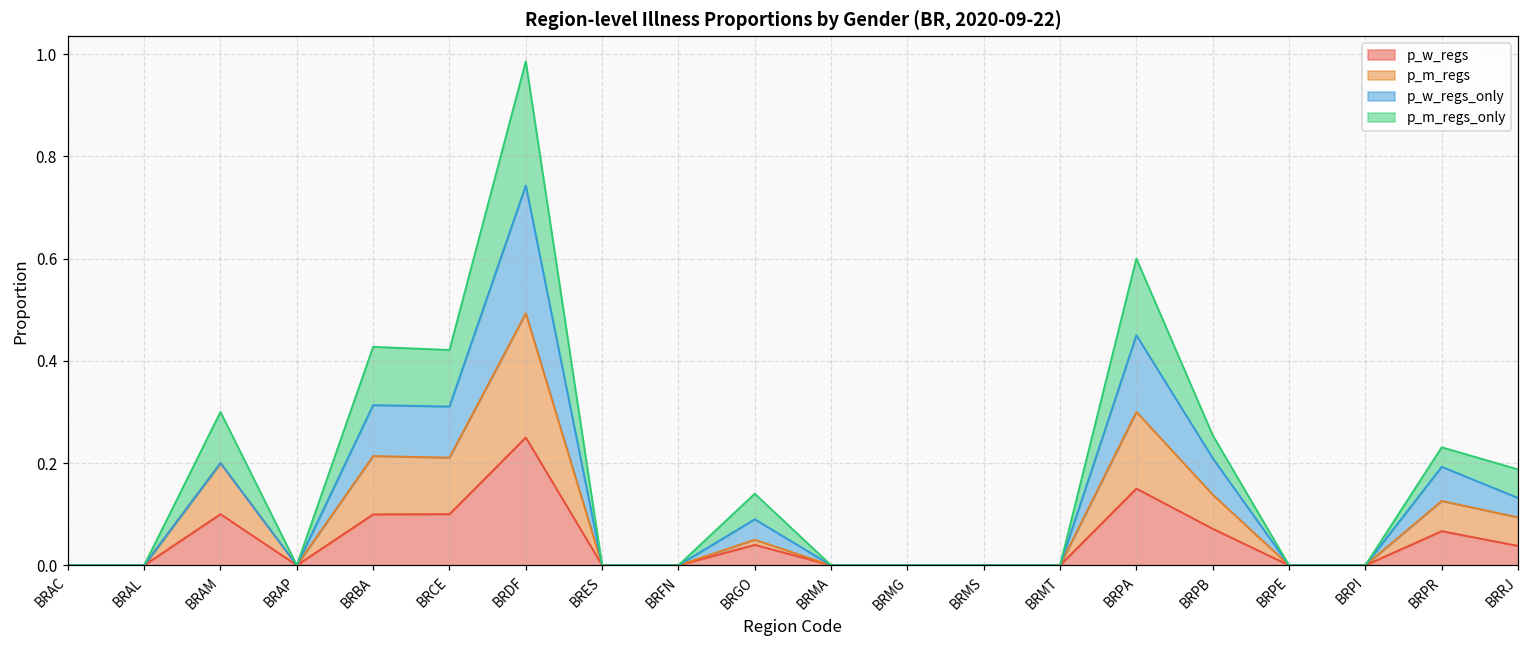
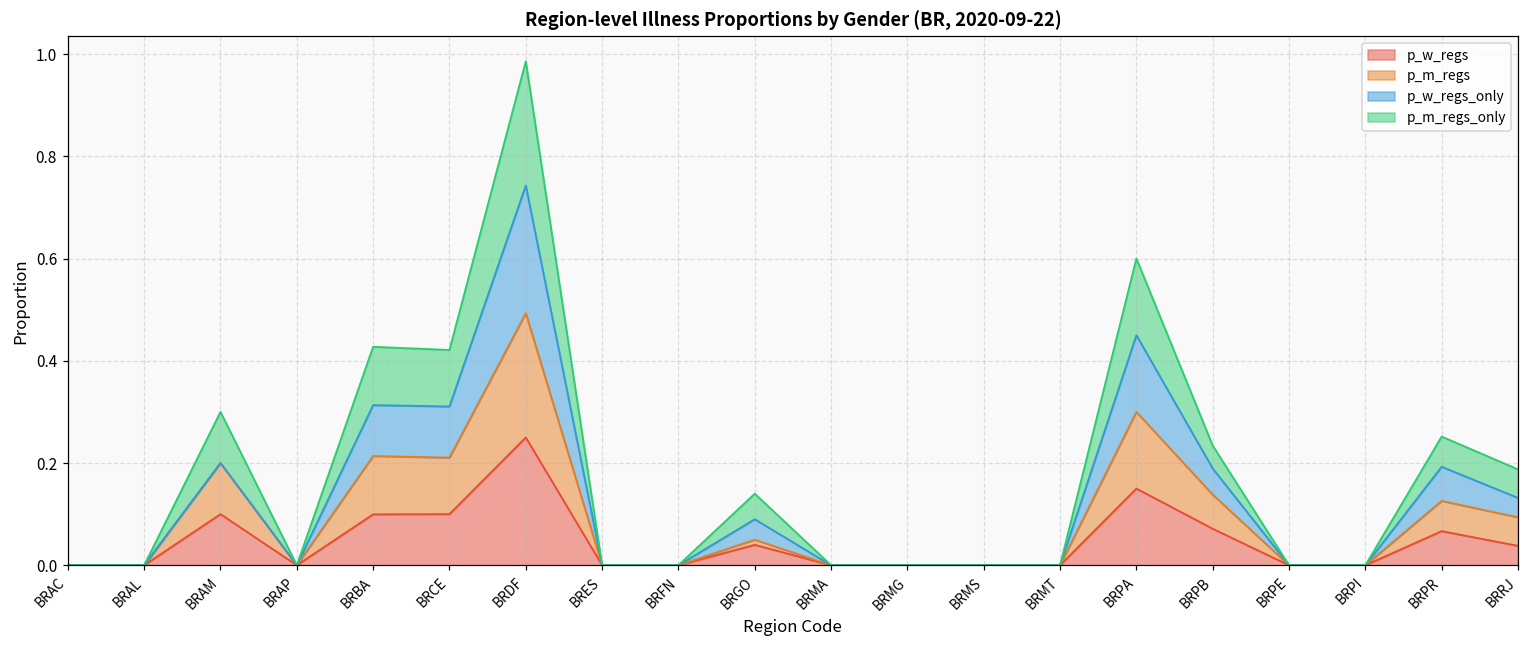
  {
    "p_w_regs_only": {
      "BRBA": 0.10,
      "BRCE": 0.10,
      "BRDF": 0.25,
      "BRGO": 0.04,
      "BRPA": 0.15,
-     "BRPB": 0.07,
+     "BRPB": 0.05,
      "BRPR": 0.07,
      "BRRJ": 0.04
    },
    "p_m_regs_only": {
      "BRAM": 0.10,
      "BRBA": 0.11,
      "BRCE": 0.11,
      "BRDF": 0.24,
      "BRGO": 0.05,
      "BRPA": 0.15,
      "BRPB": 0.04,
-     "BRPR": 0.04,
+     "BRPR": 0.06,
      "BRRJ": 0.06
    }
  }
